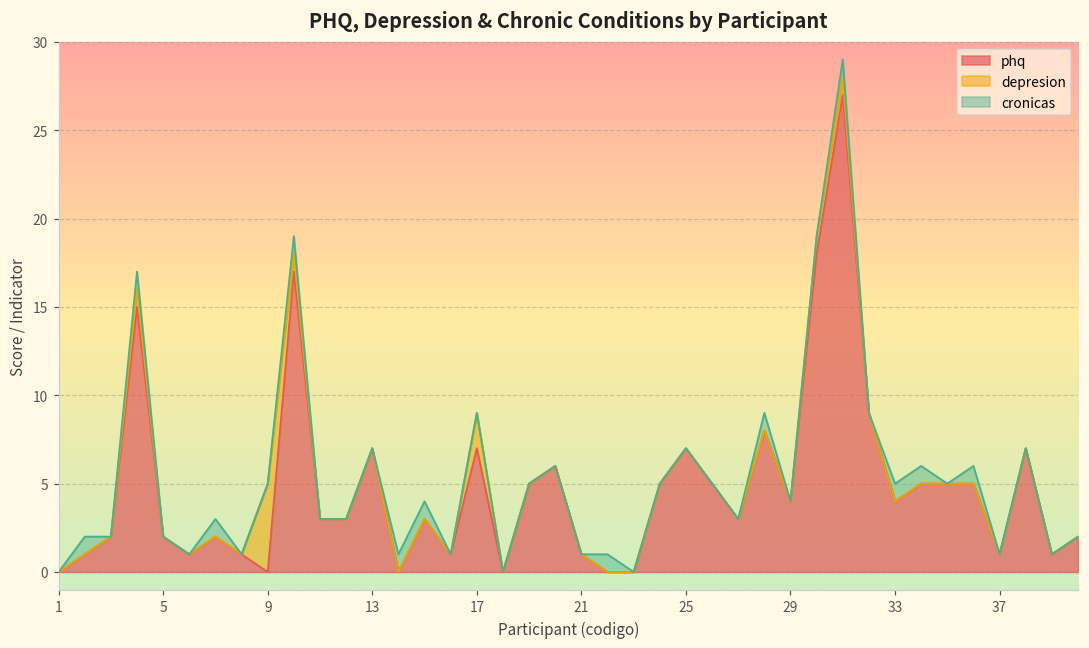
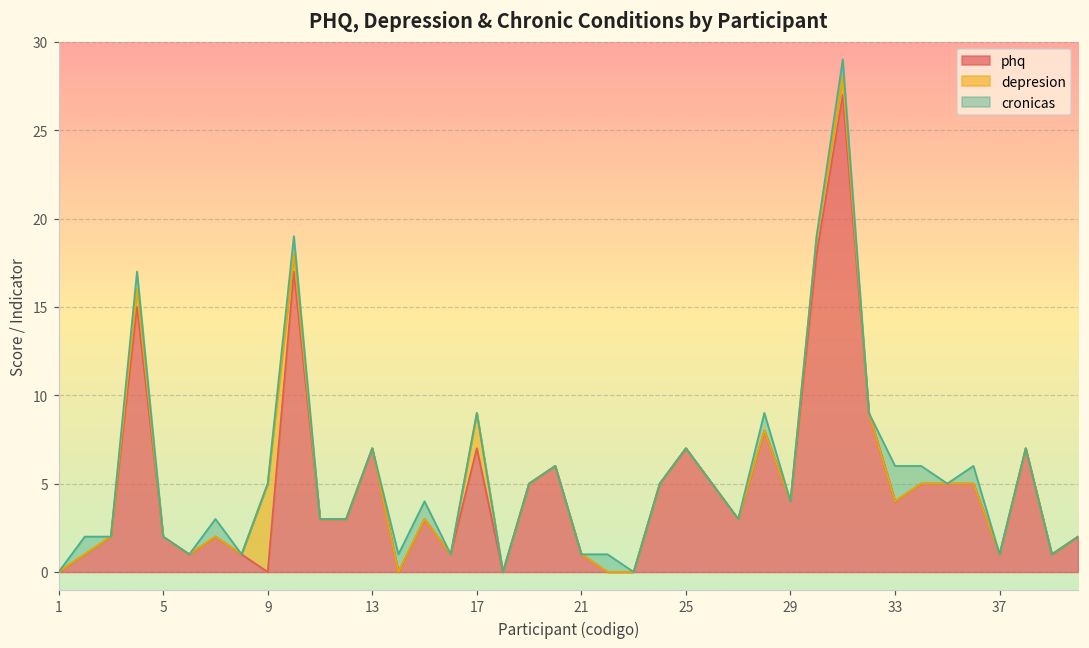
  {
    "phq": {
      "9": 0,
      "17": 7
    },
    "cronicas": {
-     "33": 1
+     "33": 2
    }
  }
